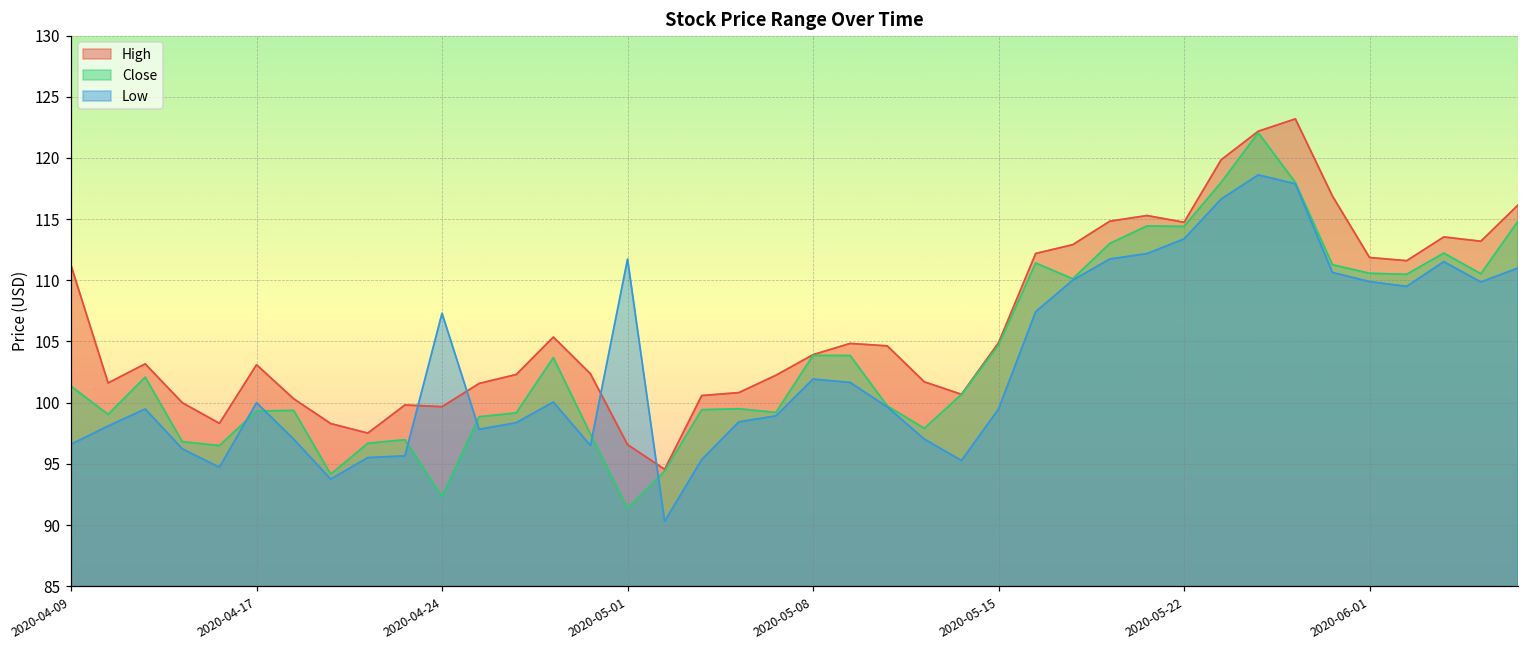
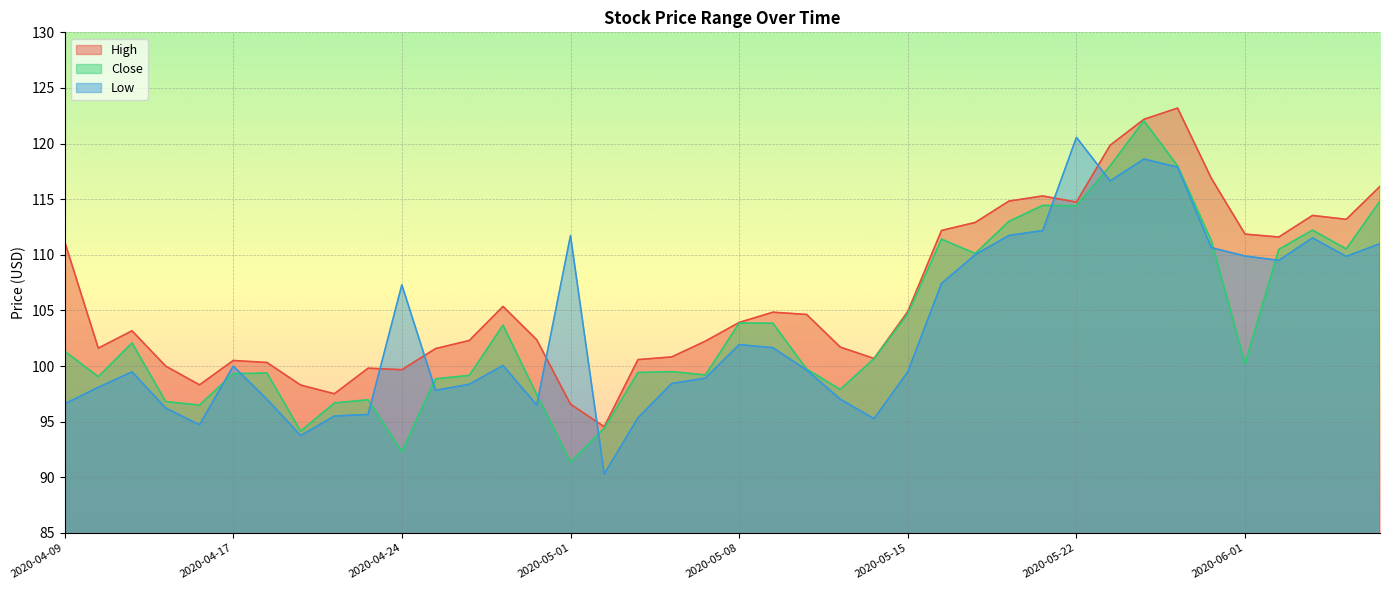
  {
    "High": {
      "2020-04-09": 111.2,
-     "2020-04-17": 103.1,
+     "2020-04-17": 100.5,
      "2020-04-24": 99.7,
      "2020-05-01": 96.6,
      "2020-05-22": 114.7,
      "2020-06-01": 111.9
    },
    "Close": {
      "2020-04-09": 101.3,
      "2020-04-17": 99.3,
      "2020-04-24": 92.3,
      "2020-05-01": 91.4,
      "2020-05-22": 114.4,
-     "2020-06-01": 110.6
+     "2020-06-01": 100.2
    },
    "Low": {
      "2020-04-09": 96.6,
      "2020-04-17": 100.0,
      "2020-04-24": 107.3,
      "2020-05-01": 111.7,
      "2020-05-08": 101.9,
      "2020-05-15": 99.5,
-     "2020-05-22": 113.4,
+     "2020-05-22": 120.6,
      "2020-06-01": 109.9
    }
  }
